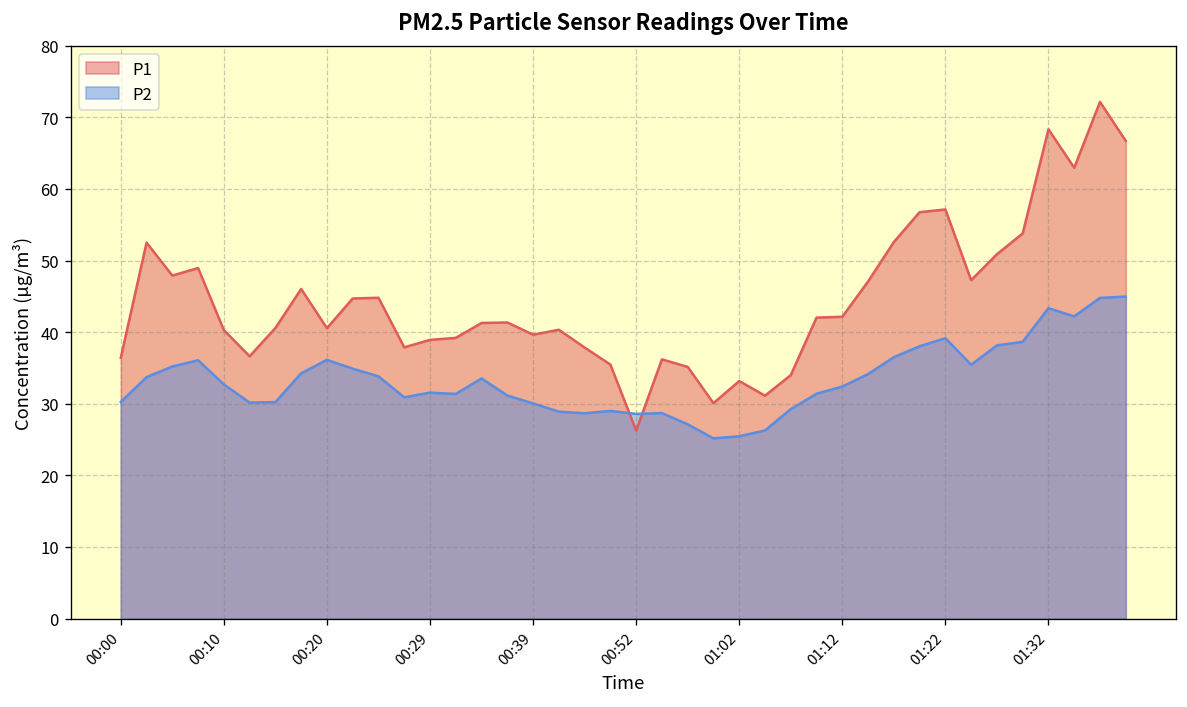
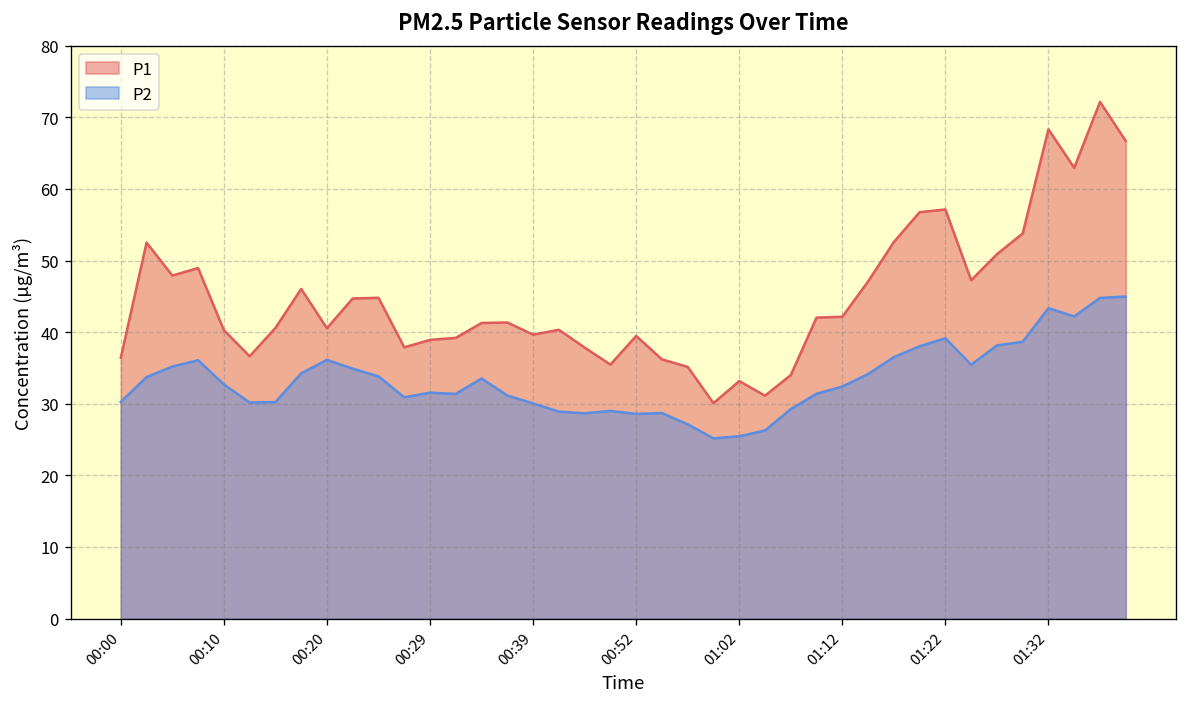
  {
    "P1": {
      "00:00": 36,
      "00:10": 40,
      "00:20": 41,
      "00:29": 39,
      "00:39": 40,
-     "00:52": 26,
+     "00:52": 39,
      "01:02": 33,
      "01:12": 42,
      "01:22": 57,
      "01:32": 68
    },
    "P2": {
      "00:00": 30,
      "00:10": 33,
      "00:20": 36,
      "00:29": 32,
      "00:39": 30,
      "00:52": 29,
      "01:02": 25,
      "01:12": 32,
      "01:22": 39,
      "01:32": 43
    }
  }
